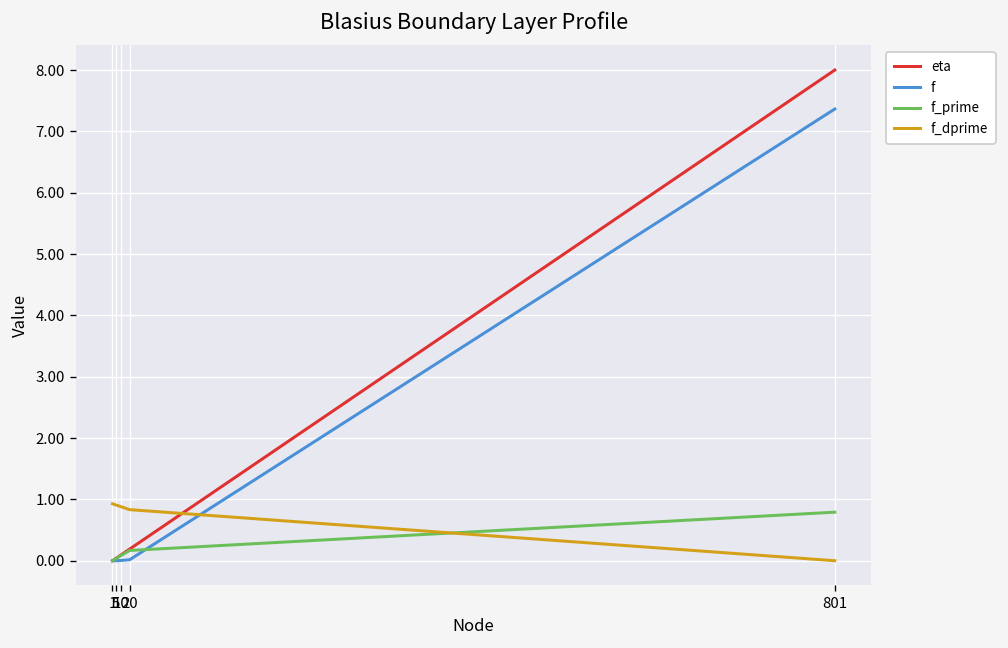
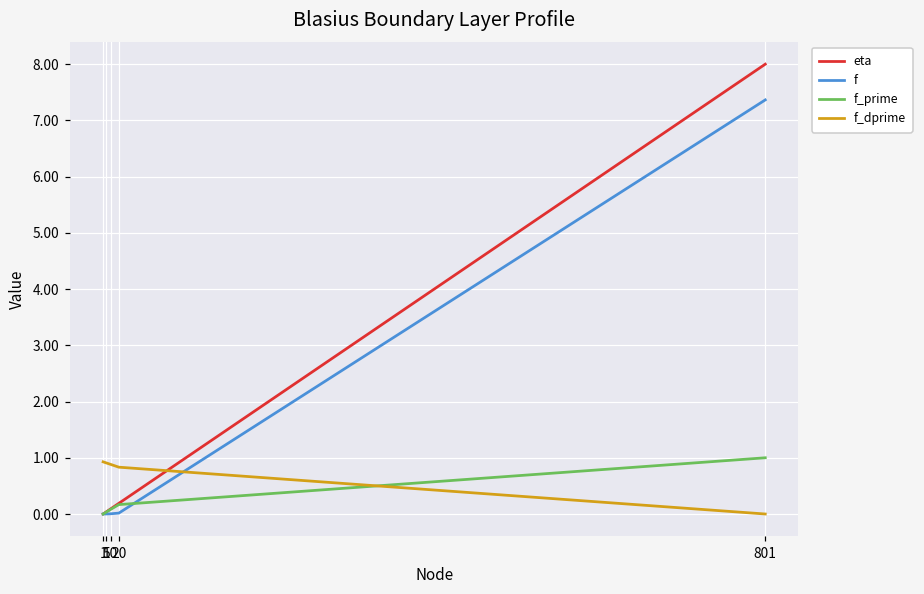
  {
    "eta": {
      "801": 8.0
    },
    "f": {
      "801": 7.4
    },
    "f_prime": {
-     "801": 0.8
+     "801": 1.0
    },
    "f_dprime": {
      "801": 0.0
    }
  }
